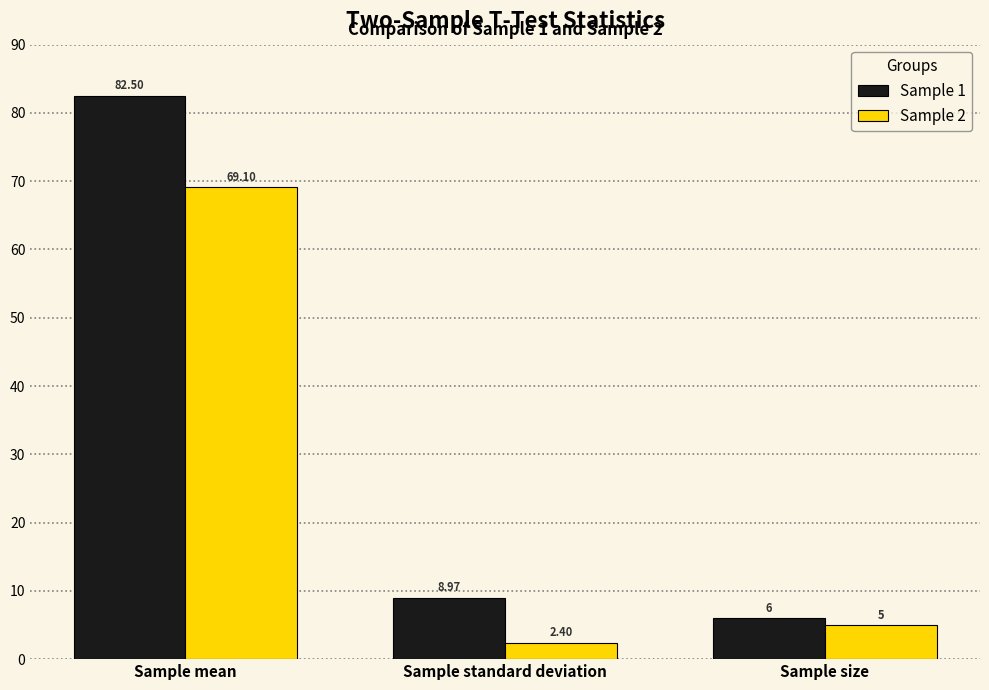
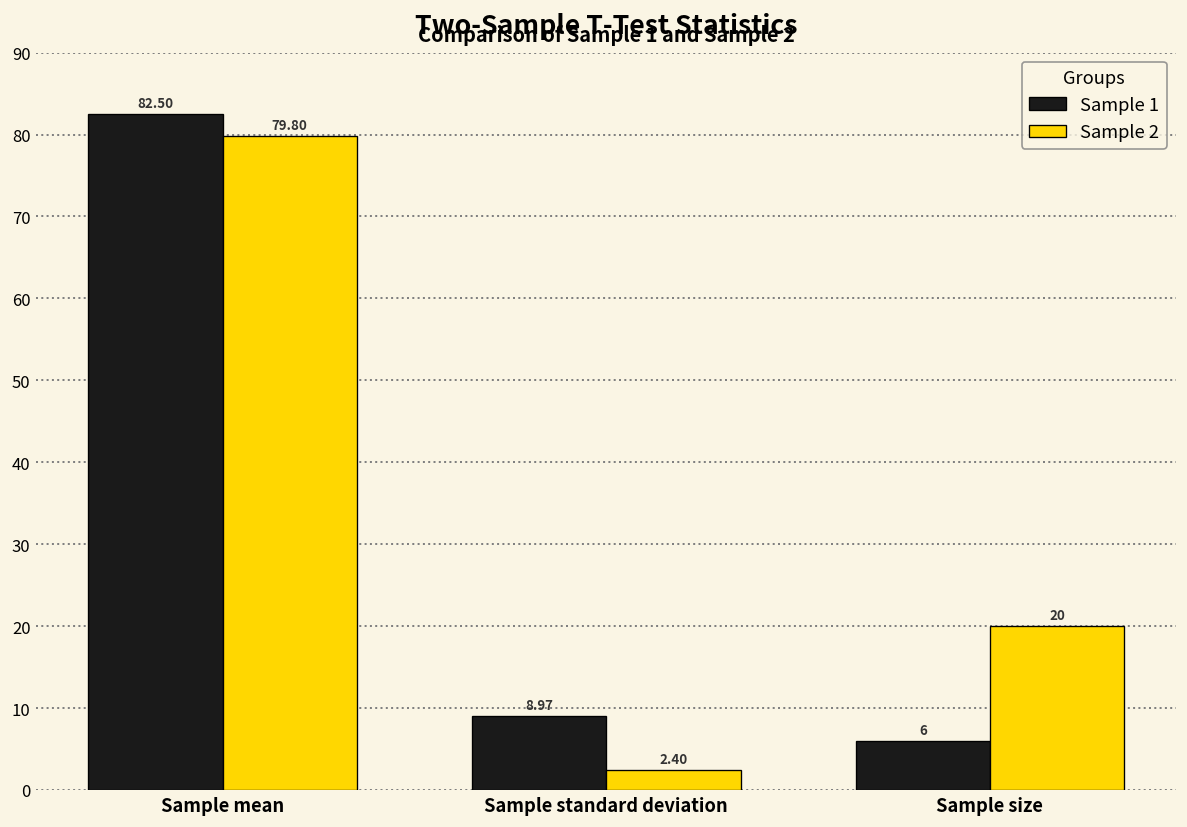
  {
    "Sample 1": {
      "Sample mean": 82.50,
      "Sample standard deviation": 8.97,
      "Sample size": 6
    },
    "Sample 2": {
-     "Sample mean": 69.10,
+     "Sample mean": 79.80,
      "Sample standard deviation": 2.40,
-     "Sample size": 5
+     "Sample size": 20
    }
  }
